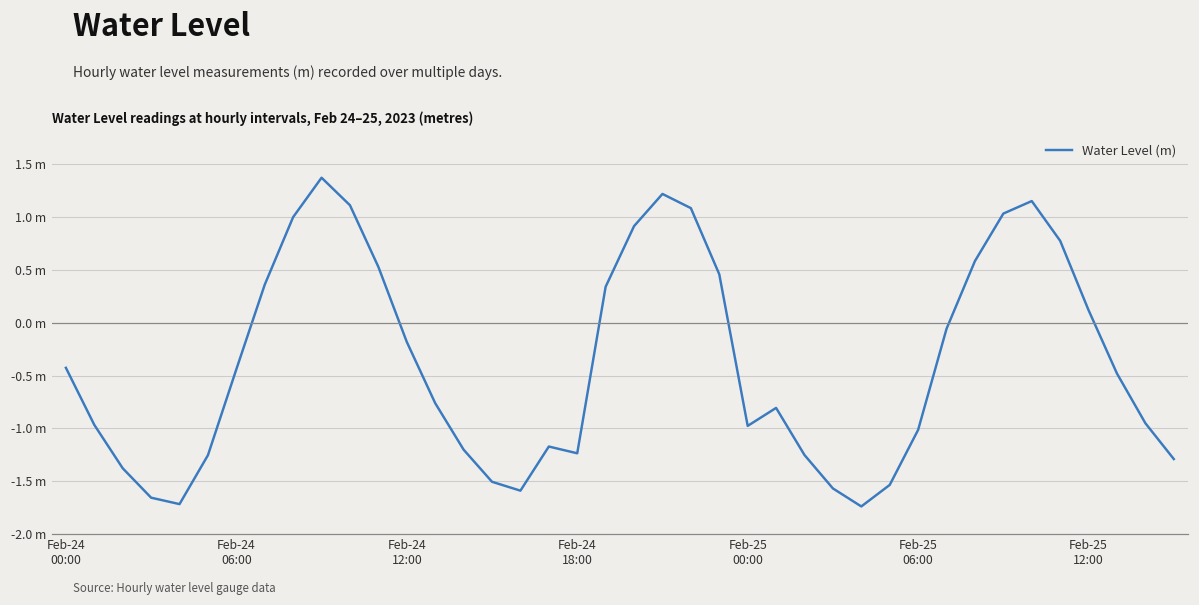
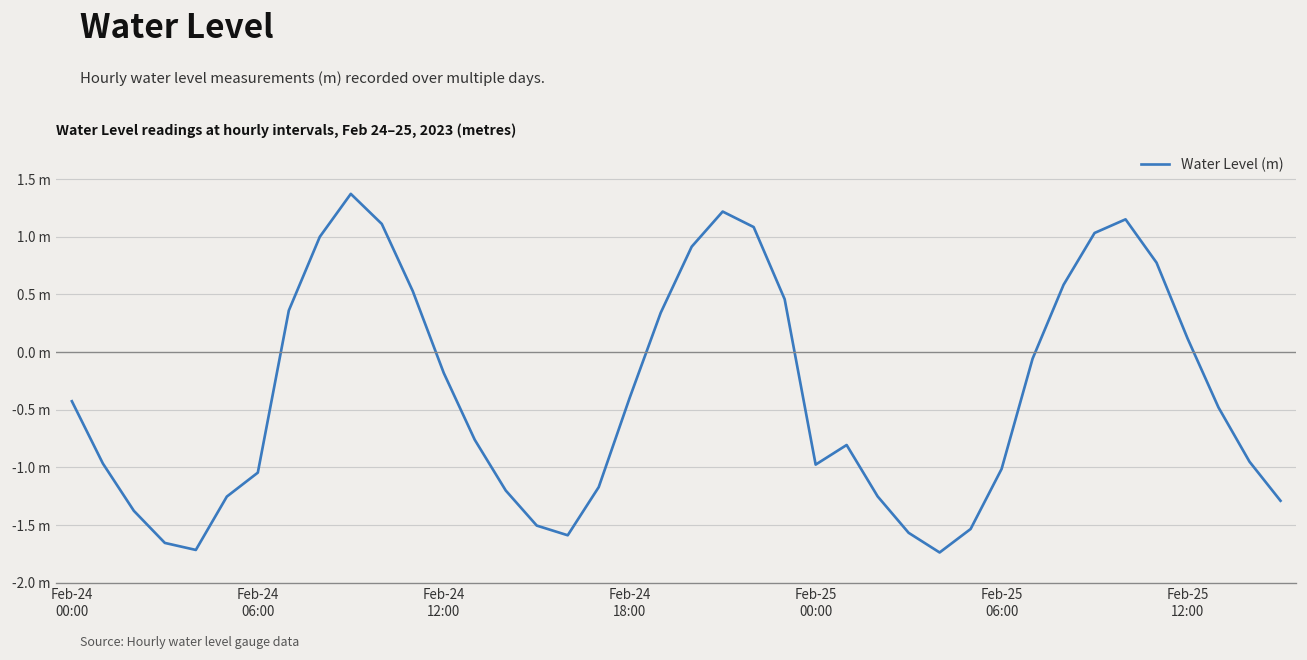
  {
    "Feb-24 00:00": "-0.4 m",
-   "Feb-24 06:00": "-0.4 m",
+   "Feb-24 06:00": "-1.0 m",
    "Feb-24 12:00": "-0.2 m",
-   "Feb-24 18:00": "-1.2 m",
+   "Feb-24 18:00": "-0.4 m",
    "Feb-25 00:00": "-1.0 m",
    "Feb-25 06:00": "-1.0 m",
    "Feb-25 12:00": "0.1 m"
  }
